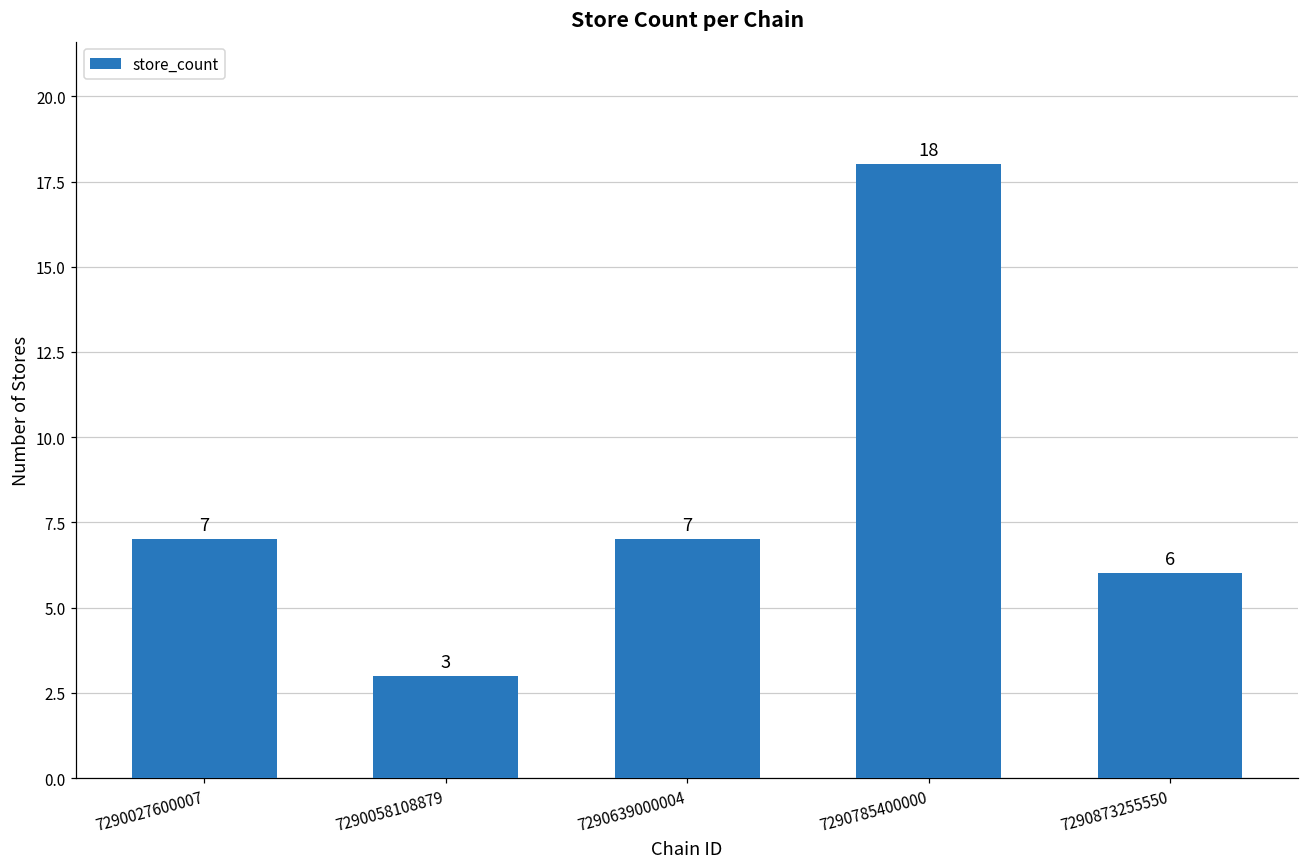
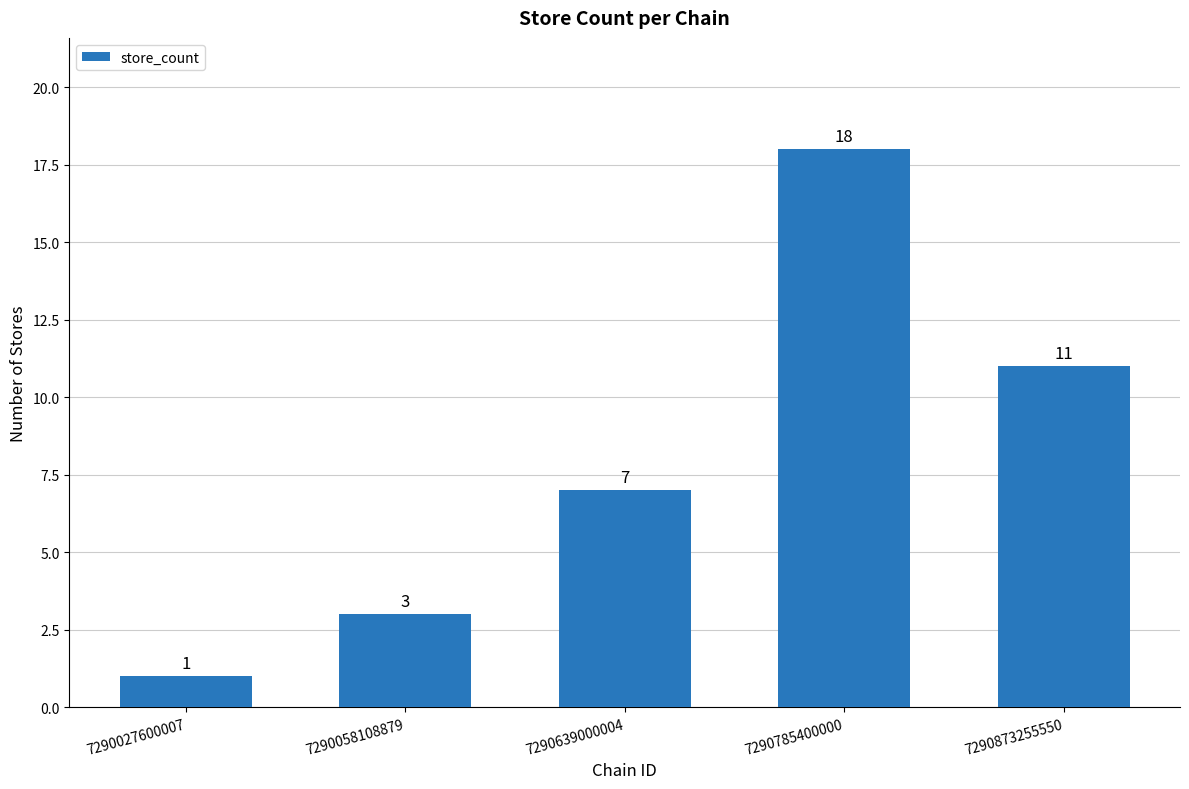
  {
-   "7290027600007": 7,
+   "7290027600007": 1,
    "7290058108879": 3,
    "7290639000004": 7,
    "7290785400000": 18,
-   "7290873255550": 6
+   "7290873255550": 11
  }
